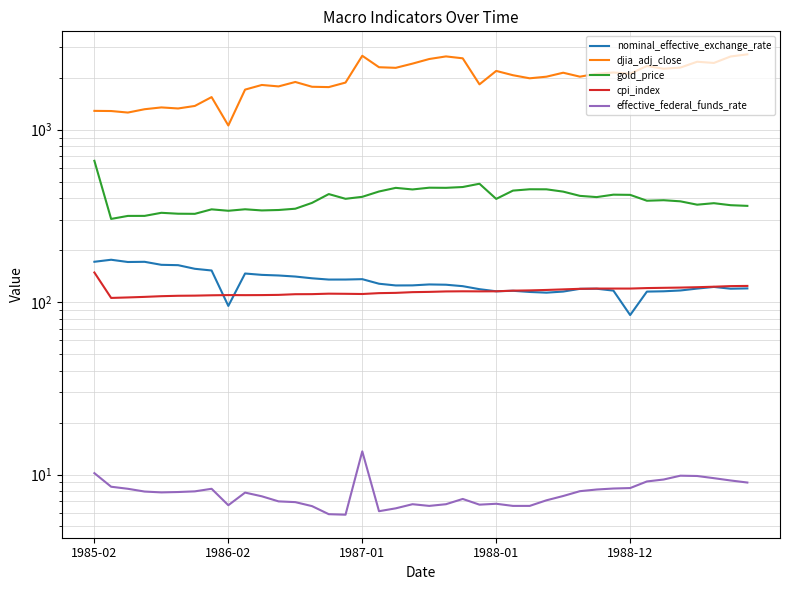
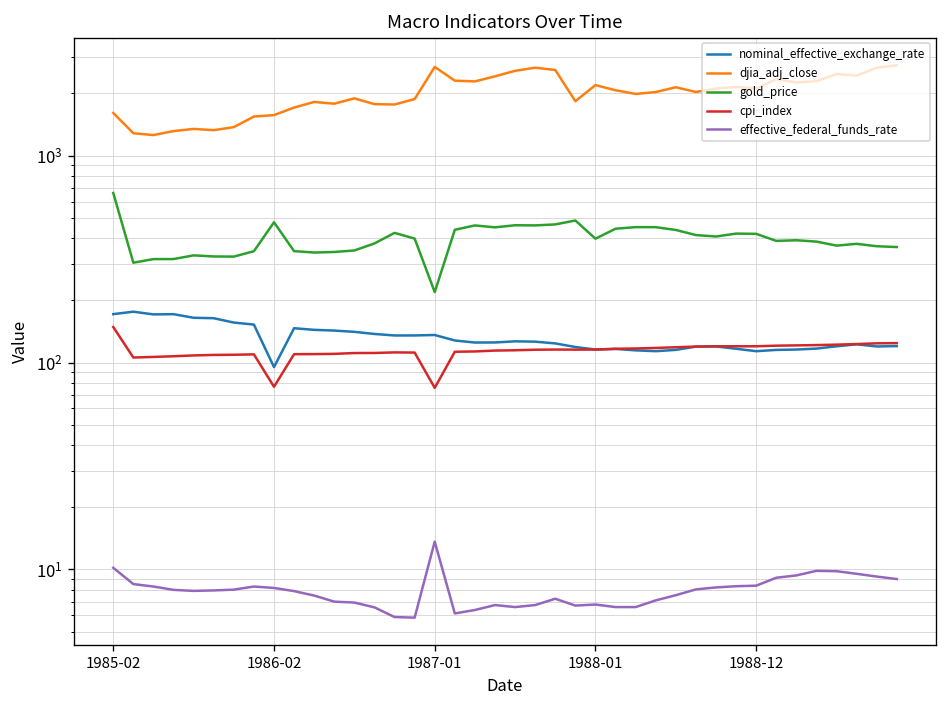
  {
    "nominal_effective_exchange_rate": {
      "1985-02": 170,
      "1986-02": 100,
      "1987-01": 140,
-     "1988-12": 80
+     "1988-12": 110
    },
    "djia_adj_close": {
-     "1985-02": 1300,
-     "1986-02": 1100,
+     "1985-02": 1600,
+     "1986-02": 1600,
      "1987-01": 2700,
      "1988-01": 2200
    },
    "gold_price": {
      "1985-02": 660,
-     "1986-02": 340,
-     "1987-01": 410,
+     "1986-02": 480,
+     "1987-01": 220,
      "1988-01": 400,
      "1988-12": 420
    },
    "cpi_index": {
      "1985-02": 150,
-     "1986-02": 110,
-     "1987-01": 110,
+     "1986-02": 80,
+     "1987-01": 80,
      "1988-12": 120
    },
    "effective_federal_funds_rate": {
      "1985-02": 10,
-     "1986-02": 6.6,
+     "1986-02": 8,
      "1987-01": 14,
      "1988-01": 6.8,
      "1988-12": 8
    }
  }
